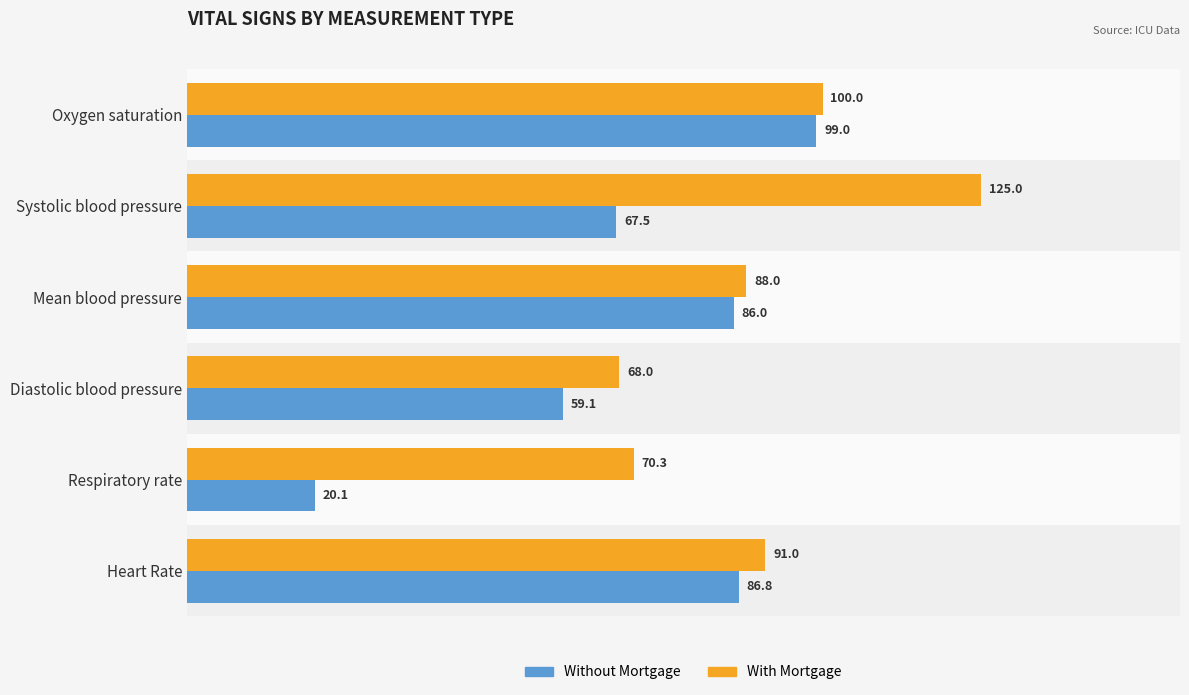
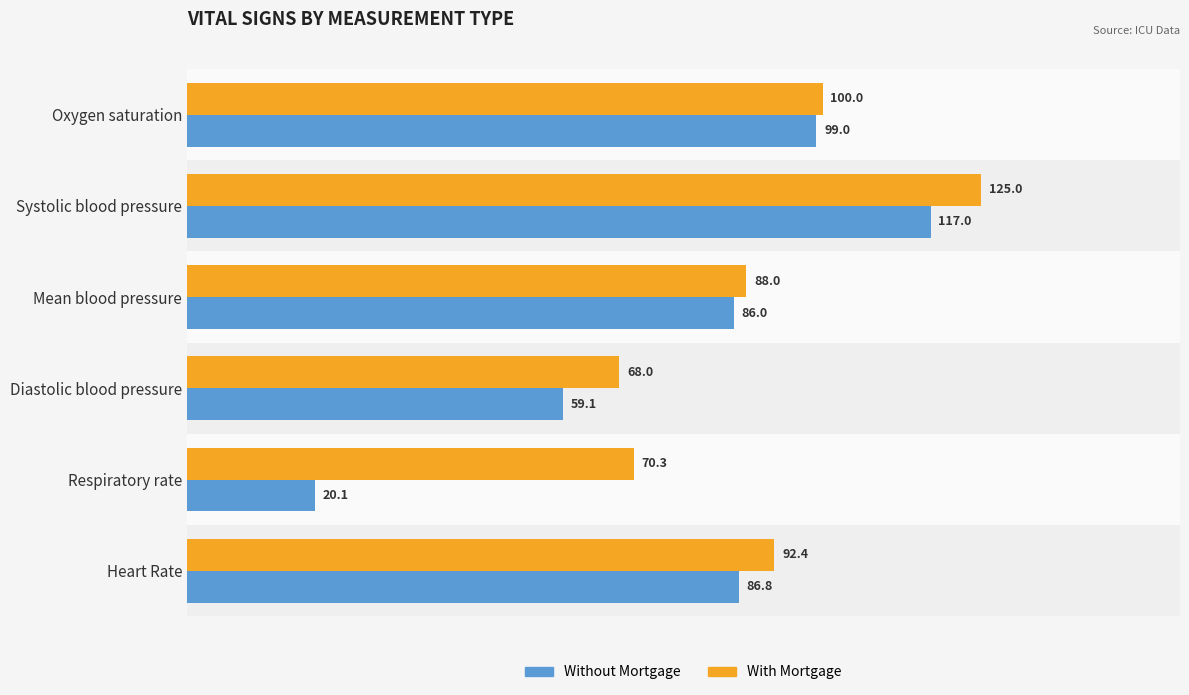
  {
    "Without Mortgage": {
      "Oxygen saturation": 99.0,
-     "Systolic blood pressure": 67.5,
+     "Systolic blood pressure": 117.0,
      "Mean blood pressure": 86.0,
      "Diastolic blood pressure": 59.1,
      "Respiratory rate": 20.1,
      "Heart Rate": 86.8
    },
    "With Mortgage": {
      "Oxygen saturation": 100.0,
      "Systolic blood pressure": 125.0,
      "Mean blood pressure": 88.0,
      "Diastolic blood pressure": 68.0,
      "Respiratory rate": 70.3,
-     "Heart Rate": 91.0
+     "Heart Rate": 92.4
    }
  }
